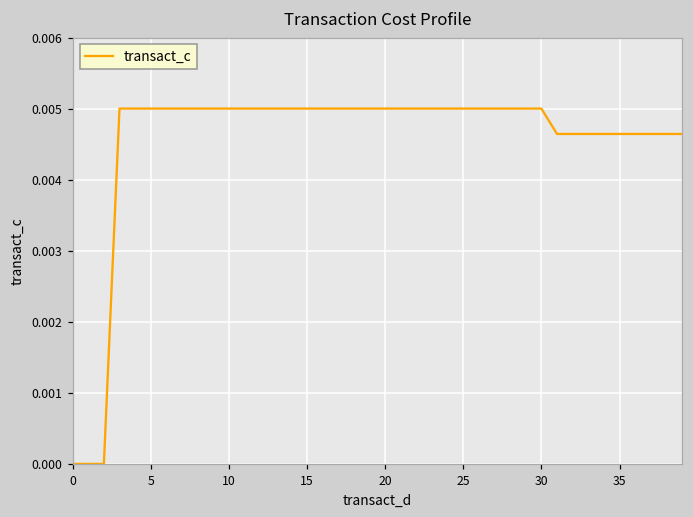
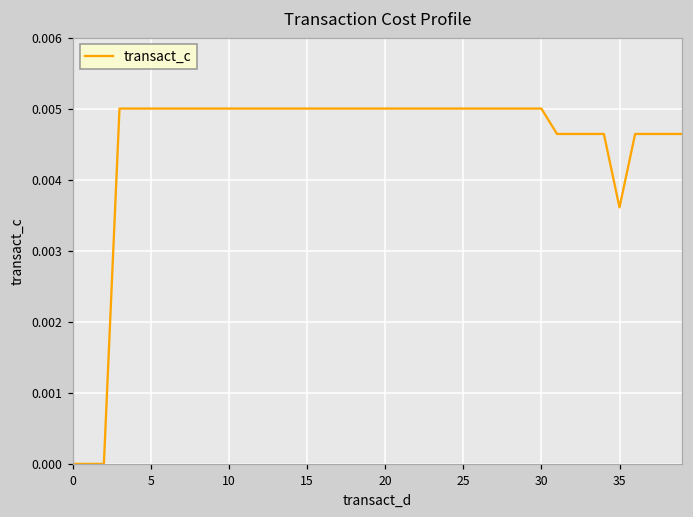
  {
    "0": 0.0000,
    "5": 0.0050,
    "10": 0.0050,
    "15": 0.0050,
    "20": 0.0050,
    "25": 0.0050,
    "30": 0.0050,
-   "35": 0.0046
+   "35": 0.0036
  }
